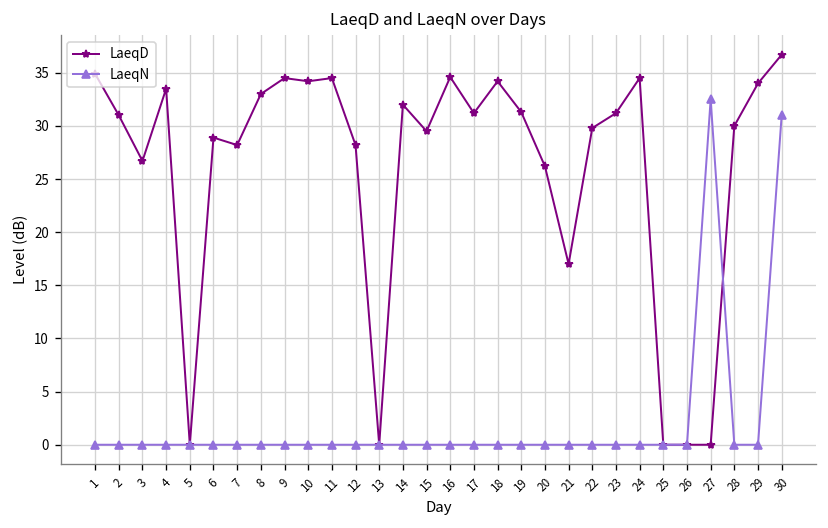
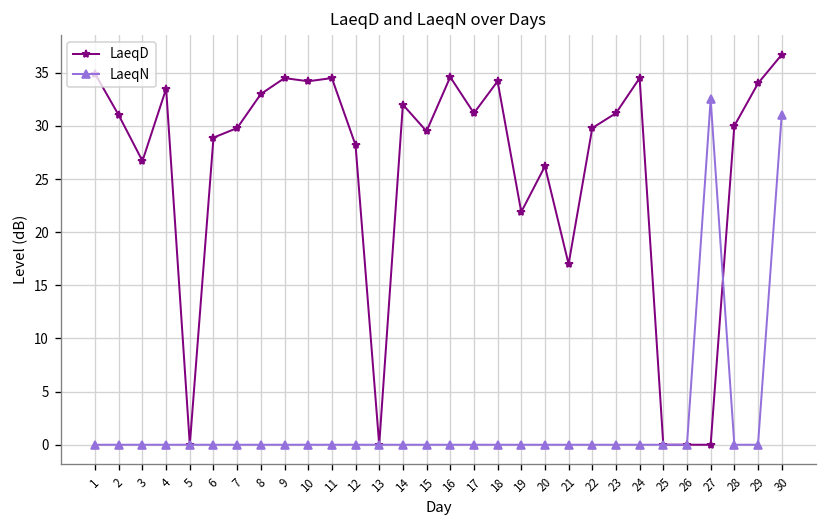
  {
    "LaeqD": {
      "2": 31,
      "3": 27,
      "4": 34,
      "6": 29,
-     "7": 28,
+     "7": 30,
      "8": 33,
      "9": 35,
      "10": 34,
      "11": 35,
      "12": 28,
      "14": 32,
      "15": 30,
      "16": 35,
      "17": 31,
      "18": 34,
-     "19": 31,
+     "19": 22,
      "20": 26,
      "21": 17,
      "22": 30,
      "23": 31,
      "24": 35,
      "27": 0,
      "28": 30,
      "29": 34,
      "30": 37
    },
    "LaeqN": {
      "1": 0,
      "2": 0,
      "3": 0,
      "4": 0,
      "6": 0,
      "7": 0,
      "8": 0,
      "9": 0,
      "10": 0,
      "11": 0,
      "12": 0,
      "14": 0,
      "15": 0,
      "16": 0,
      "17": 0,
      "18": 0,
      "19": 0,
      "20": 0,
      "21": 0,
      "22": 0,
      "23": 0,
      "24": 0,
      "27": 33,
      "28": 0,
      "29": 0,
      "30": 31
    }
  }
